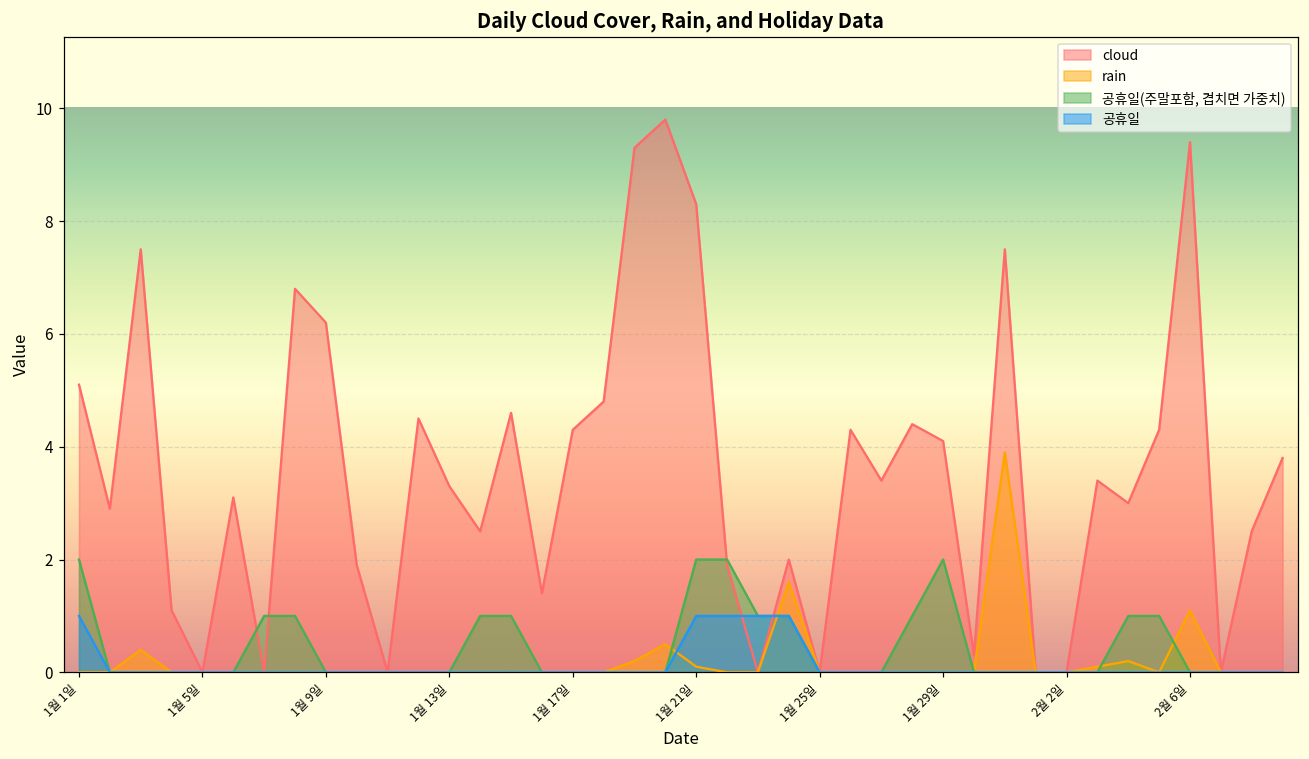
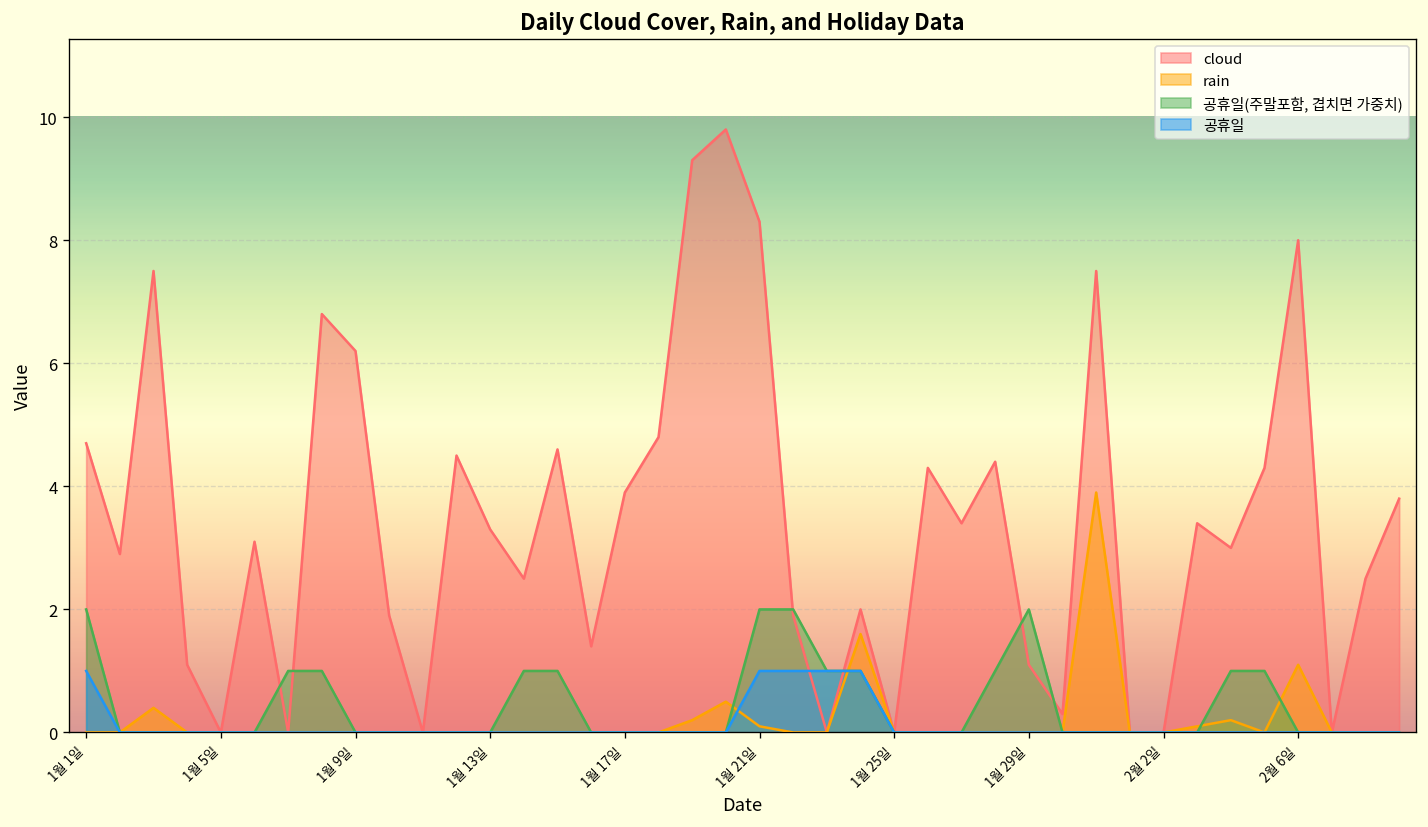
  {
    "cloud": {
-     "1월 1일": 5.1,
+     "1월 1일": 4.7,
      "1월 9일": 6.2,
      "1월 13일": 3.3,
-     "1월 17일": 4.3,
+     "1월 17일": 3.9,
      "1월 21일": 8.3,
-     "1월 29일": 4.1,
-     "2월 6일": 9.4
+     "1월 29일": 1.1,
+     "2월 6일": 8.0
    },
    "rain": {
      "1월 1일": 0.0,
      "1월 21일": 0.1,
      "2월 6일": 1.1
    },
    "공휴일(주말포함, 겹치면 가중치)": {
      "1월 1일": 2.0,
      "1월 21일": 2.0,
      "1월 29일": 2.0
    },
    "공휴일": {
      "1월 1일": 1.0,
      "1월 21일": 1.0
    }
  }
